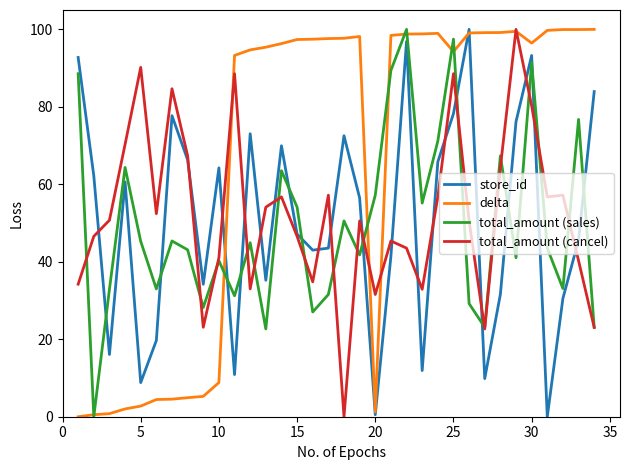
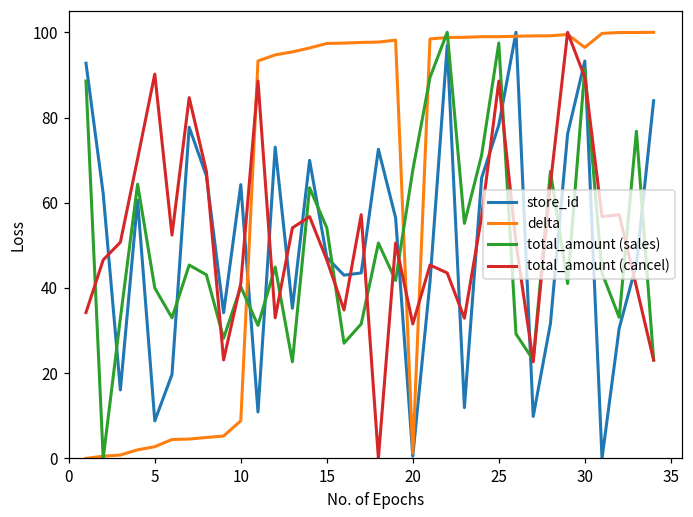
  {
    "store_id": {
      "5": 9,
      "10": 64,
      "20": 1,
      "25": 78,
      "30": 93
    },
    "delta": {
      "5": 3,
      "10": 9,
      "15": 97,
      "20": 1,
-     "25": 94,
+     "25": 99,
      "30": 96
    },
    "total_amount (sales)": {
-     "5": 45,
+     "5": 40,
      "10": 40,
      "15": 54,
-     "20": 57,
+     "20": 68,
      "25": 97,
      "30": 91
    },
    "total_amount (cancel)": {
      "5": 90,
      "10": 41,
      "20": 32,
      "25": 89,
-     "30": 80
+     "30": 89
    }
  }
